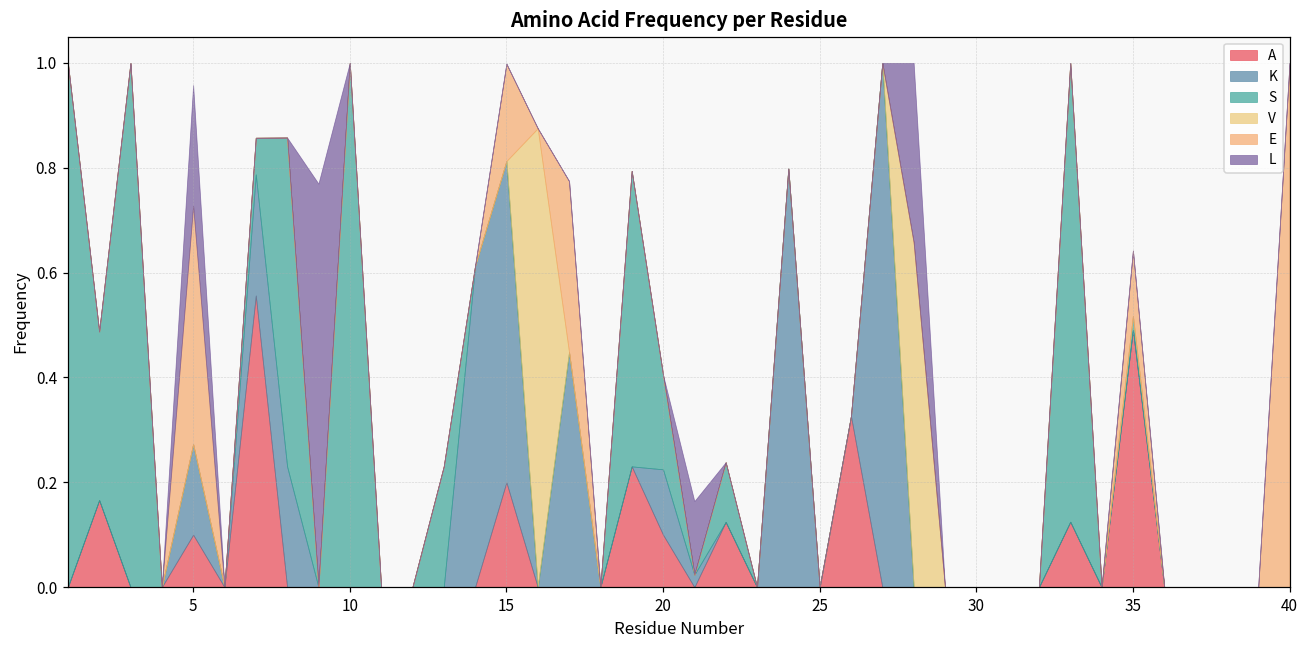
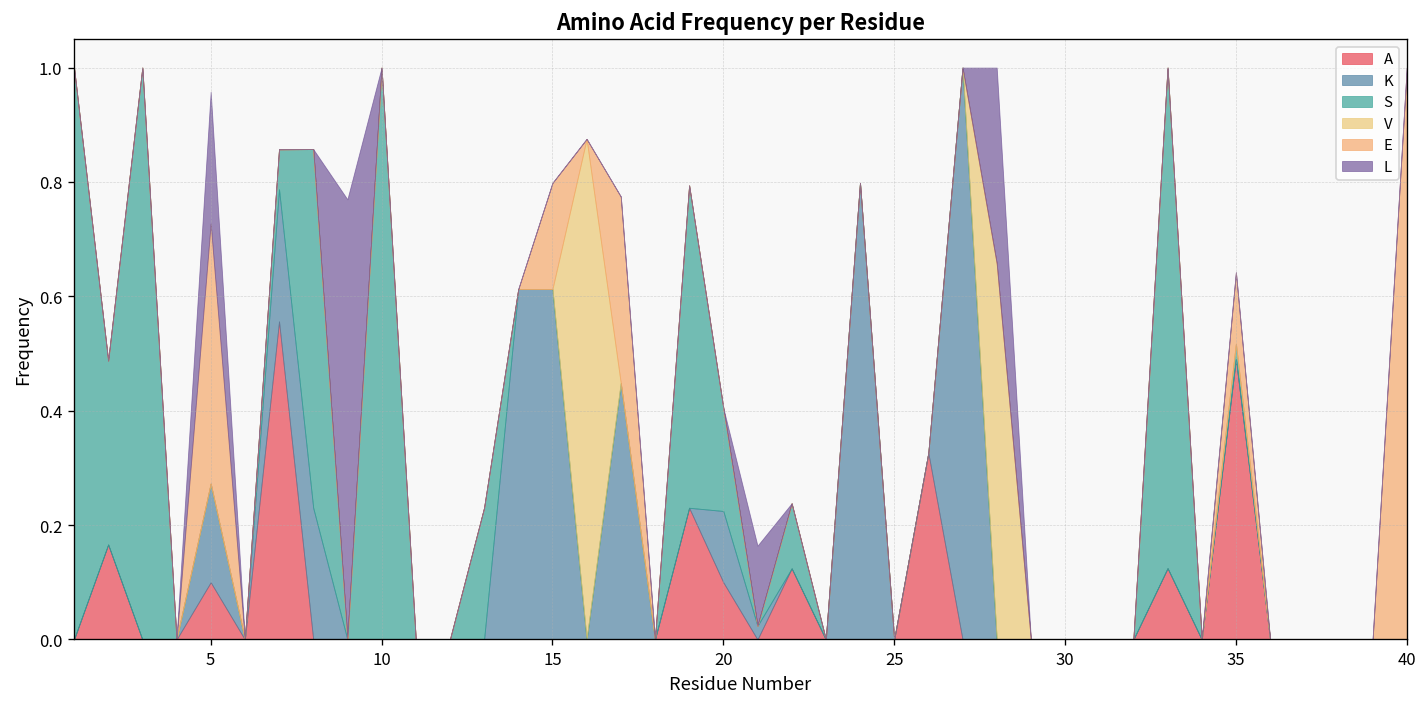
  {
    "A": {
      "5": 0.1,
-     "15": 0.2,
+     "15": 0.0,
      "20": 0.1
    }
  }
